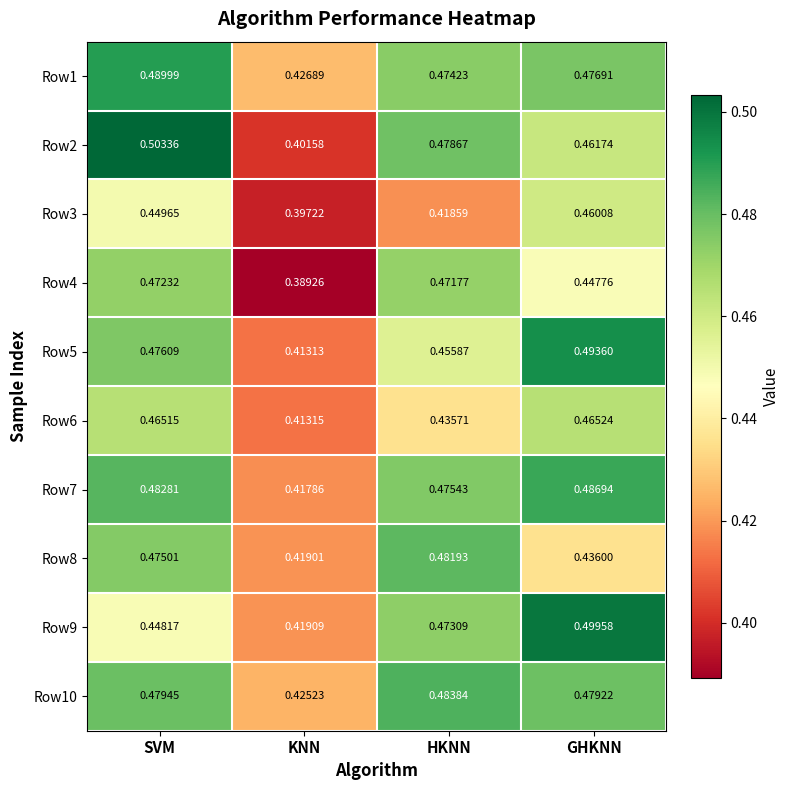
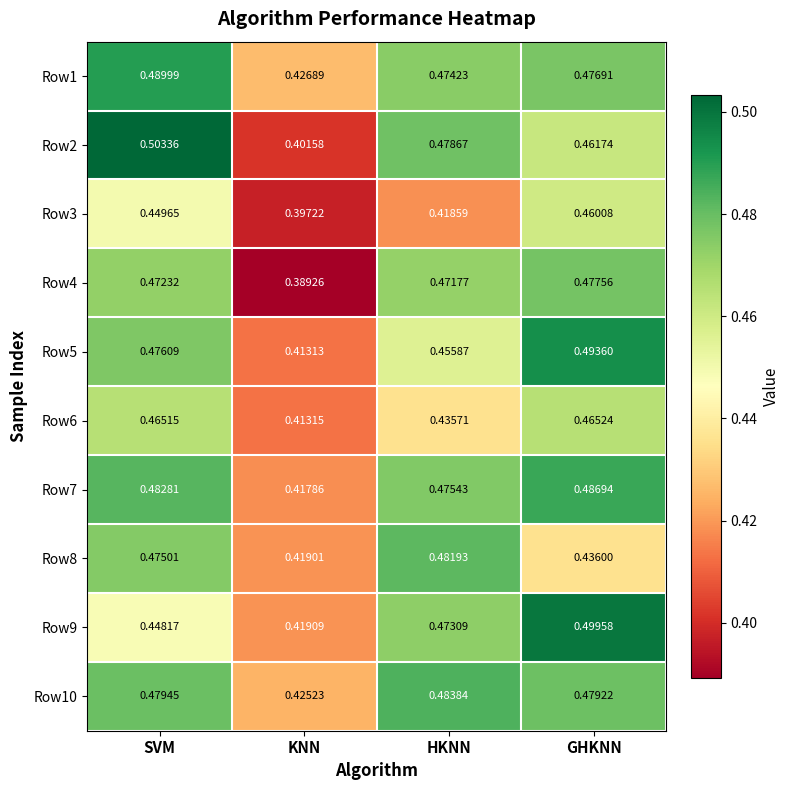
  {
    "Row1": {
      "SVM": 0.48999,
      "KNN": 0.42689,
      "HKNN": 0.47423,
      "GHKNN": 0.47691
    },
    "Row2": {
      "SVM": 0.50336,
      "KNN": 0.40158,
      "HKNN": 0.47867,
      "GHKNN": 0.46174
    },
    "Row3": {
      "SVM": 0.44965,
      "KNN": 0.39722,
      "HKNN": 0.41859,
      "GHKNN": 0.46008
    },
    "Row4": {
      "SVM": 0.47232,
      "KNN": 0.38926,
      "HKNN": 0.47177,
-     "GHKNN": 0.44776
+     "GHKNN": 0.47756
    },
    "Row5": {
      "SVM": 0.47609,
      "KNN": 0.41313,
      "HKNN": 0.45587,
      "GHKNN": 0.49360
    },
    "Row6": {
      "SVM": 0.46515,
      "KNN": 0.41315,
      "HKNN": 0.43571,
      "GHKNN": 0.46524
    },
    "Row7": {
      "SVM": 0.48281,
      "KNN": 0.41786,
      "HKNN": 0.47543,
      "GHKNN": 0.48694
    },
    "Row8": {
      "SVM": 0.47501,
      "KNN": 0.41901,
      "HKNN": 0.48193,
      "GHKNN": 0.43600
    },
    "Row9": {
      "SVM": 0.44817,
      "KNN": 0.41909,
      "HKNN": 0.47309,
      "GHKNN": 0.49958
    },
    "Row10": {
      "SVM": 0.47945,
      "KNN": 0.42523,
      "HKNN": 0.48384,
      "GHKNN": 0.47922
    }
  }
